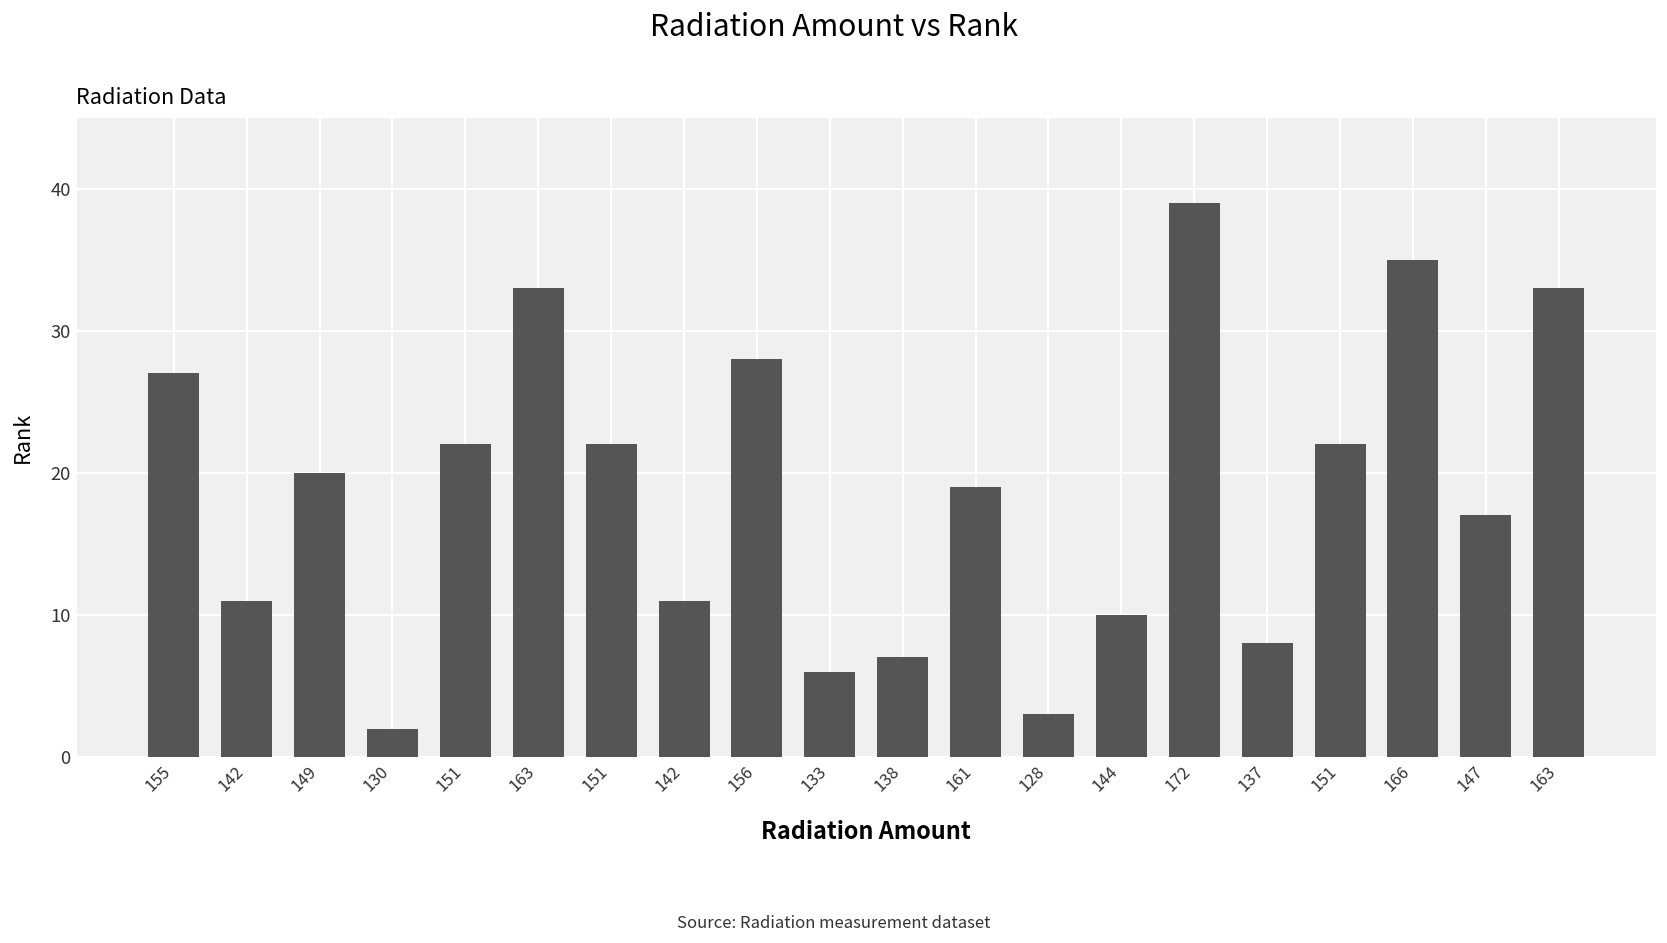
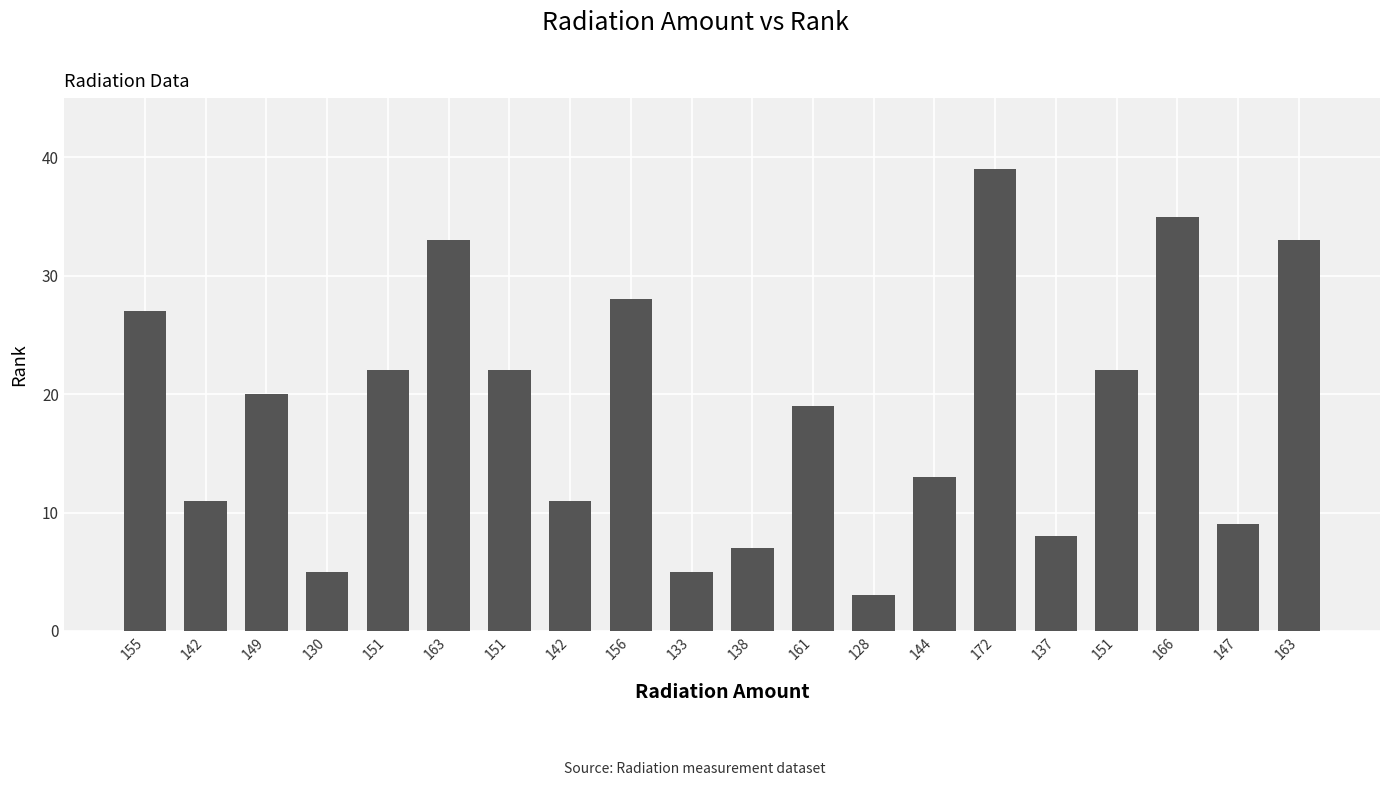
  {
    "155": 27,
    "149": 20,
-   "130": 2,
+   "130": 5,
    "156": 28,
-   "133": 6,
+   "133": 5,
    "138": 7,
    "161": 19,
    "128": 3,
-   "144": 10,
+   "144": 13,
    "172": 39,
    "137": 8,
    "166": 35,
-   "147": 17
+   "147": 9
  }
